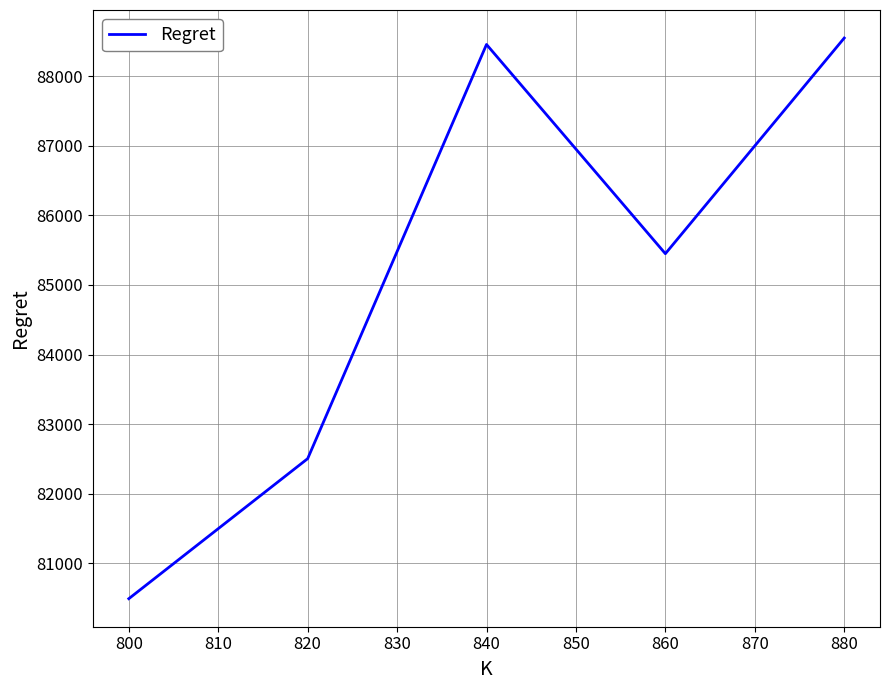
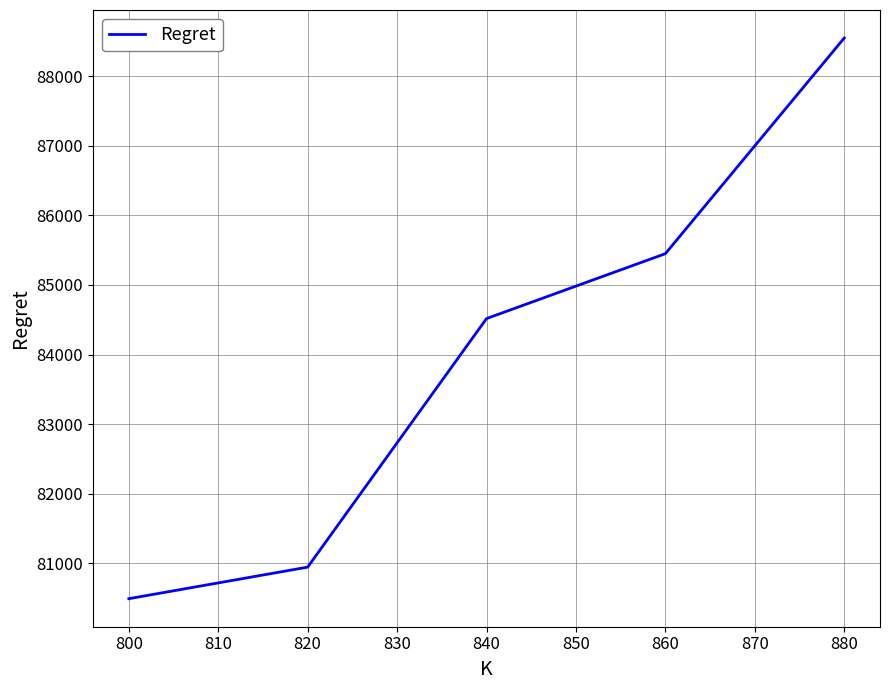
  {
    "800": 80500,
-   "820": 82500,
-   "840": 88500,
+   "820": 80900,
+   "840": 84500,
    "860": 85400,
    "880": 88500
  }
